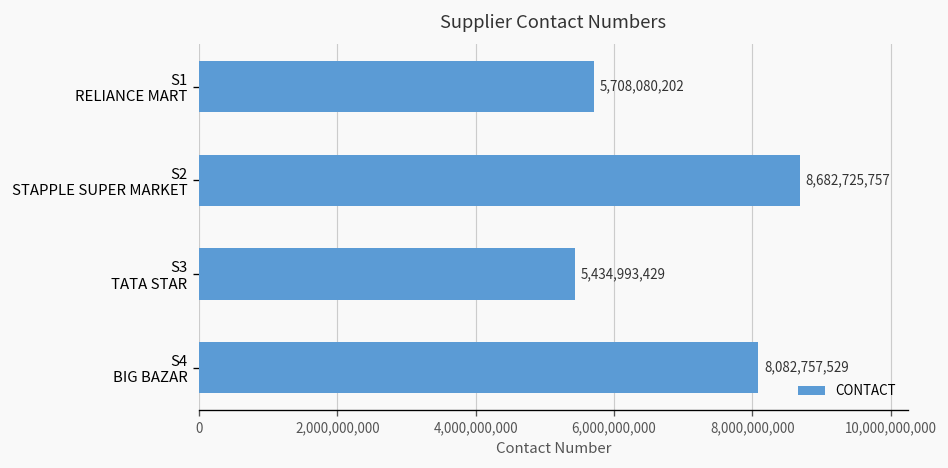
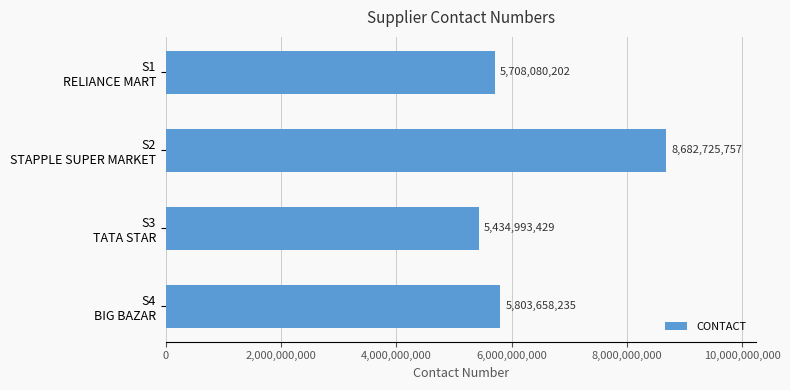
  {
    "S1 RELIANCE MART": "5,708,080,202",
    "S2 STAPPLE SUPER MARKET": "8,682,725,757",
    "S3 TATA STAR": "5,434,993,429",
-   "S4 BIG BAZAR": "8,082,757,529"
+   "S4 BIG BAZAR": "5,803,658,235"
  }
